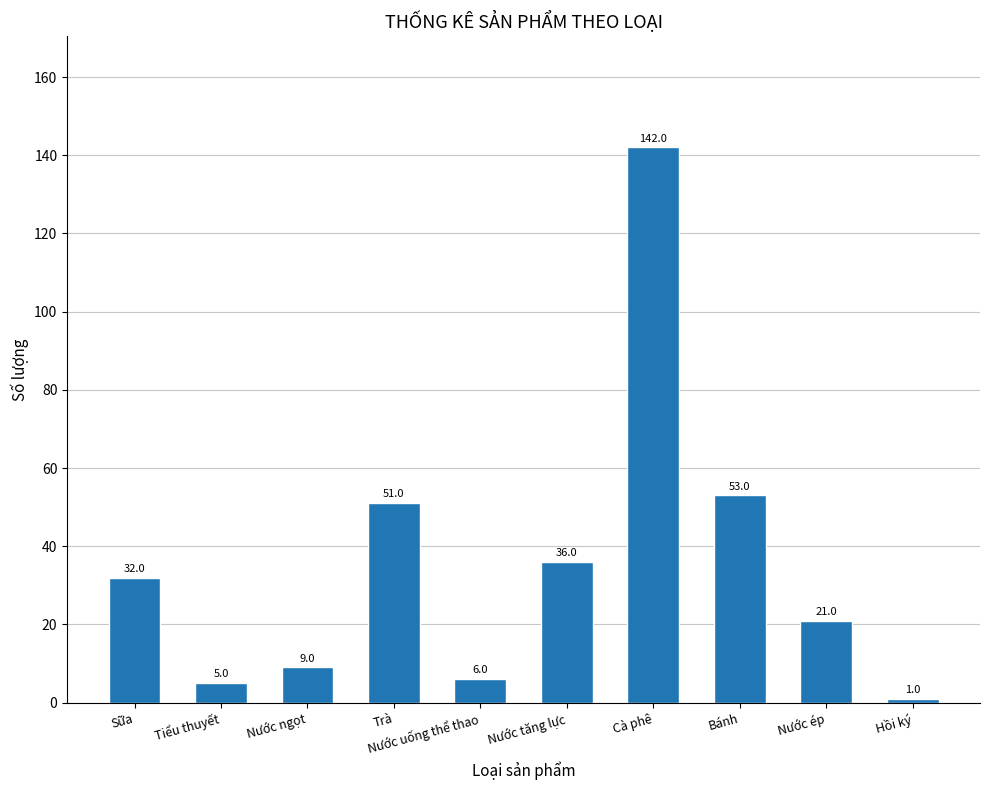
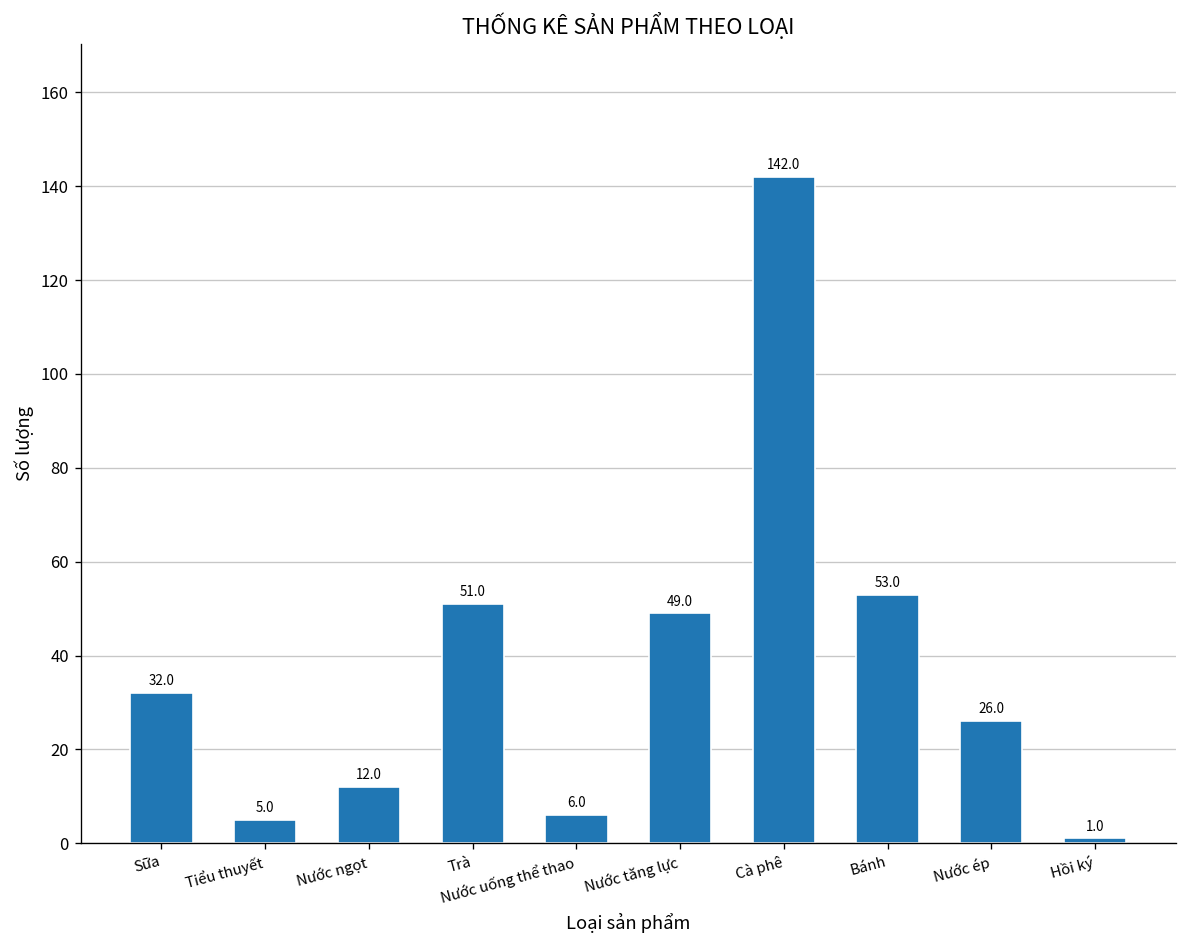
  {
    "Sữa": 32.0,
    "Tiểu thuyết": 5.0,
-   "Nước ngọt": 9.0,
+   "Nước ngọt": 12.0,
    "Trà": 51.0,
    "Nước uống thể thao": 6.0,
-   "Nước tăng lực": 36.0,
+   "Nước tăng lực": 49.0,
    "Cà phê": 142.0,
    "Bánh": 53.0,
-   "Nước ép": 21.0,
+   "Nước ép": 26.0,
    "Hồi ký": 1.0
  }
